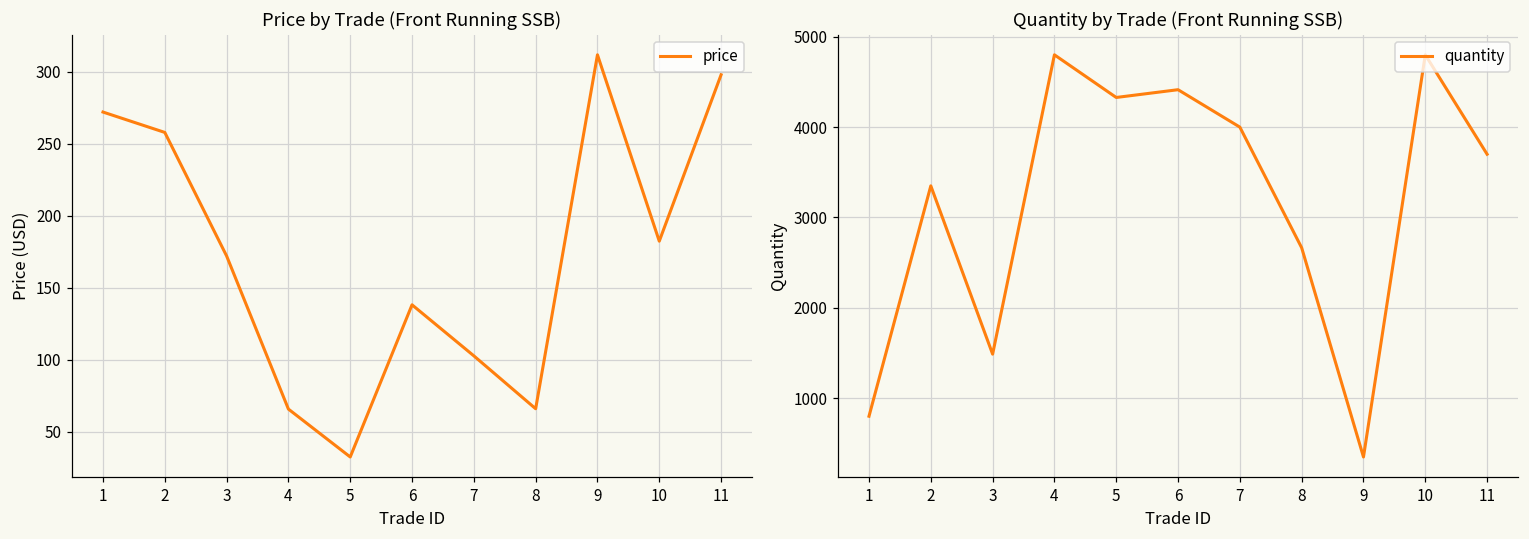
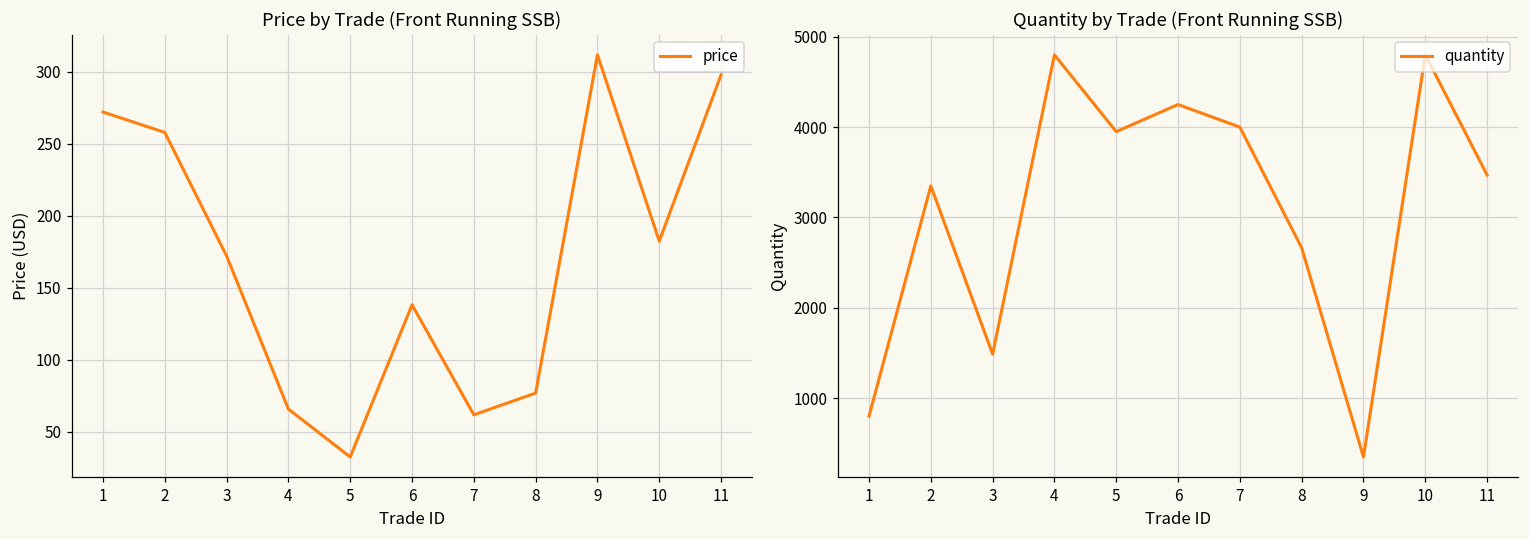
  {
    "Price by Trade (Front Running SSB)": {
      "1": 272,
      "2": 258,
      "3": 172,
      "4": 66,
      "5": 32,
      "6": 138,
-     "7": 103,
-     "8": 66,
+     "7": 62,
+     "8": 77,
      "9": 312,
      "10": 182,
      "11": 298
    },
    "Quantity by Trade (Front Running SSB)": {
      "1": 800,
      "2": 3400,
      "3": 1500,
      "4": 4800,
-     "5": 4300,
-     "6": 4400,
+     "5": 4000,
+     "6": 4300,
      "7": 4000,
      "8": 2700,
      "9": 400,
-     "11": 3700
+     "11": 3500
    }
  }
